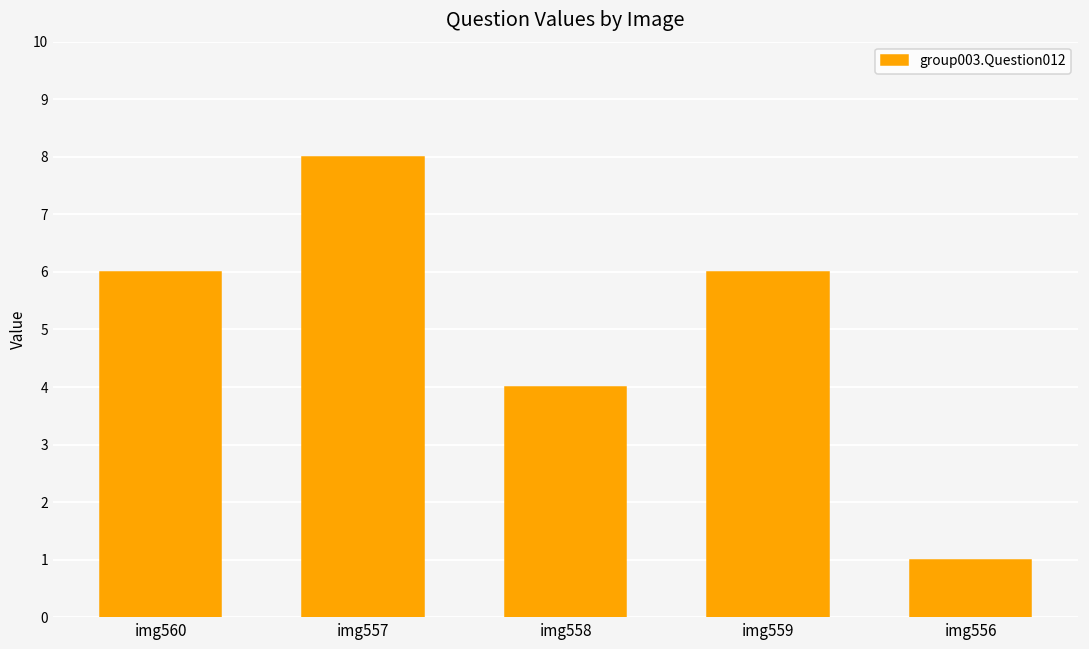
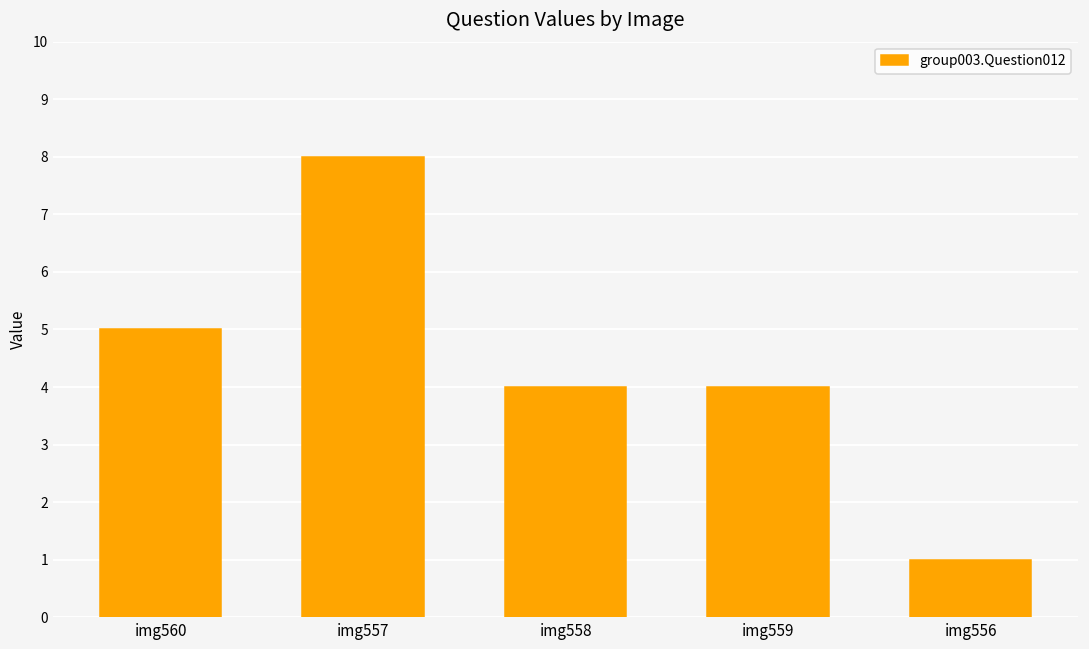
  {
-   "img560": 6,
+   "img560": 5,
    "img557": 8,
    "img558": 4,
-   "img559": 6,
+   "img559": 4,
    "img556": 1
  }
